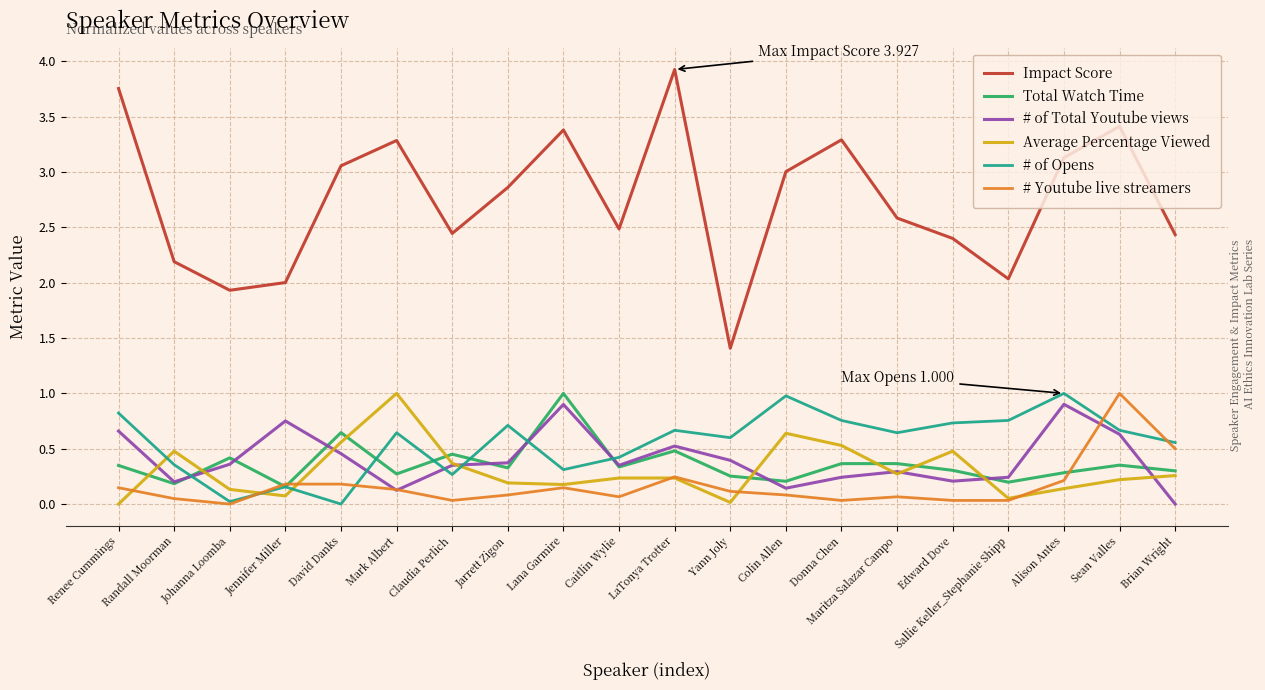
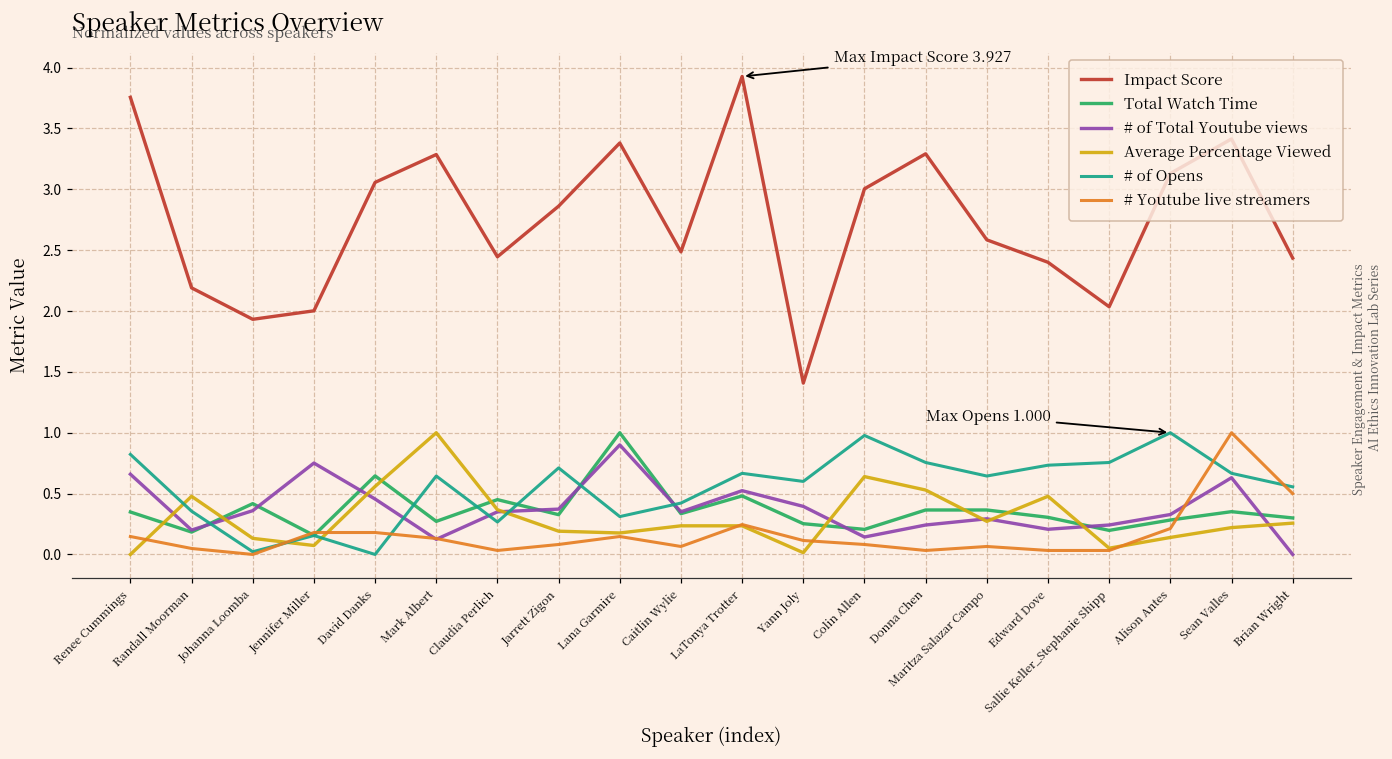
  {
    "Impact Score": {
      "LaTonya Trotter": 3.927
    },
    "# of Total Youtube views": {
      "Renee Cummings": 0.66,
      "Johanna Loomba": 0.36,
      "Jennifer Miller": 0.75,
      "David Danks": 0.46,
      "Jarrett Zigon": 0.37,
      "Lana Garmire": 0.90,
      "LaTonya Trotter": 0.52,
      "Yann Joly": 0.39,
      "Colin Allen": 0.14,
      "Donna Chen": 0.24,
      "Edward Dove": 0.21,
      "Sallie Keller_Stephanie Shipp": 0.24,
-     "Alison Antes": 0.90,
+     "Alison Antes": 0.33,
      "Sean Valles": 0.63,
      "Brian Wright": 0.00
    }
  }
